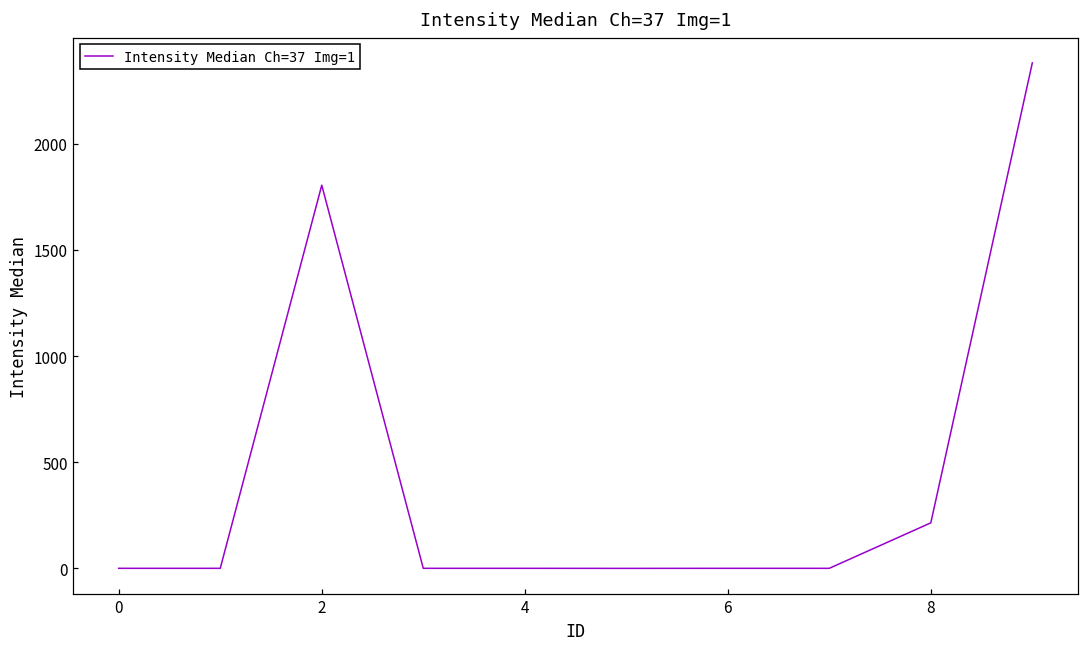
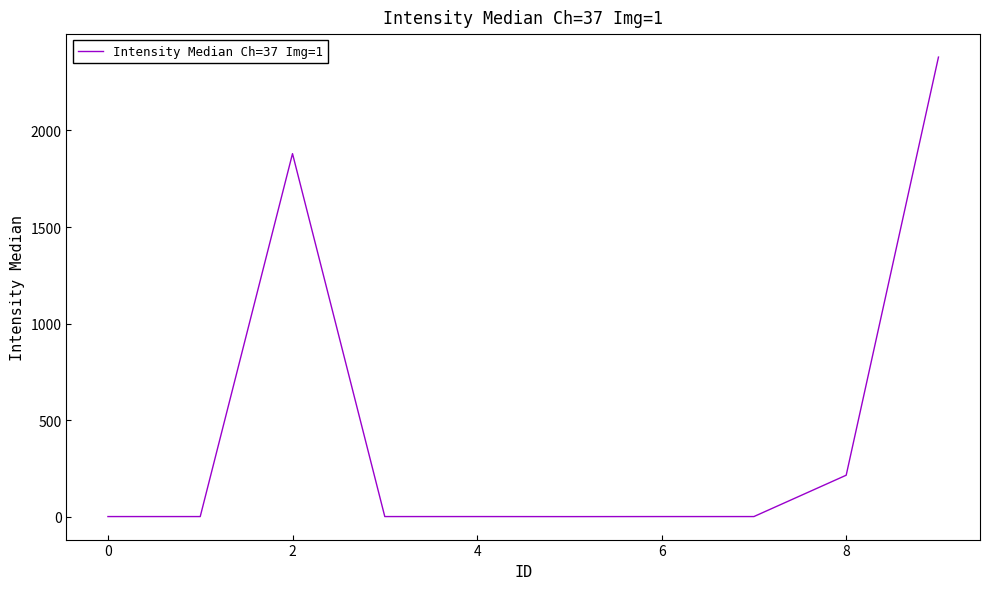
  {
    "0": 0,
-   "2": 1800,
+   "2": 1880,
    "4": 0,
    "6": 0,
    "8": 210
  }
